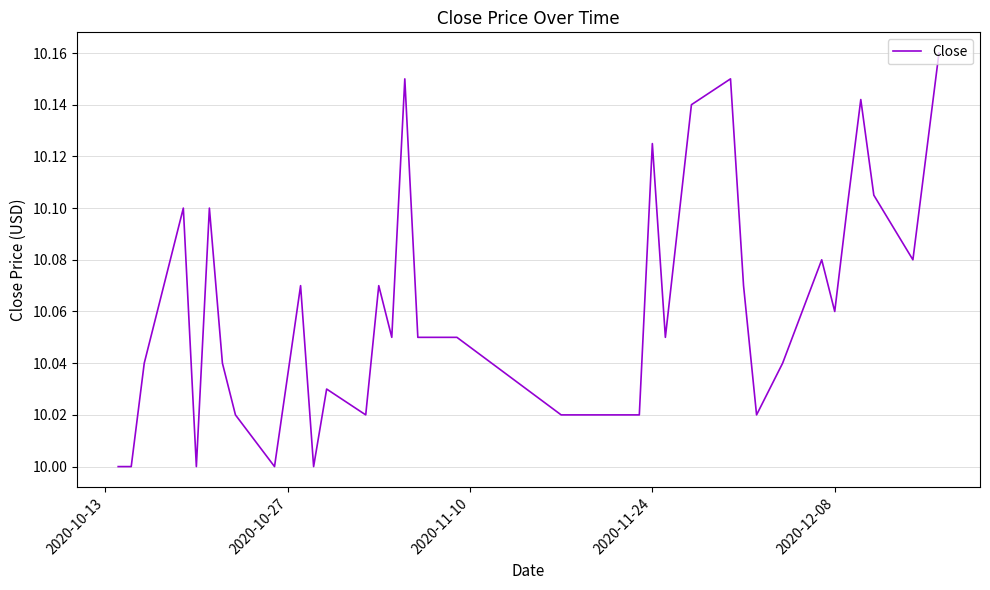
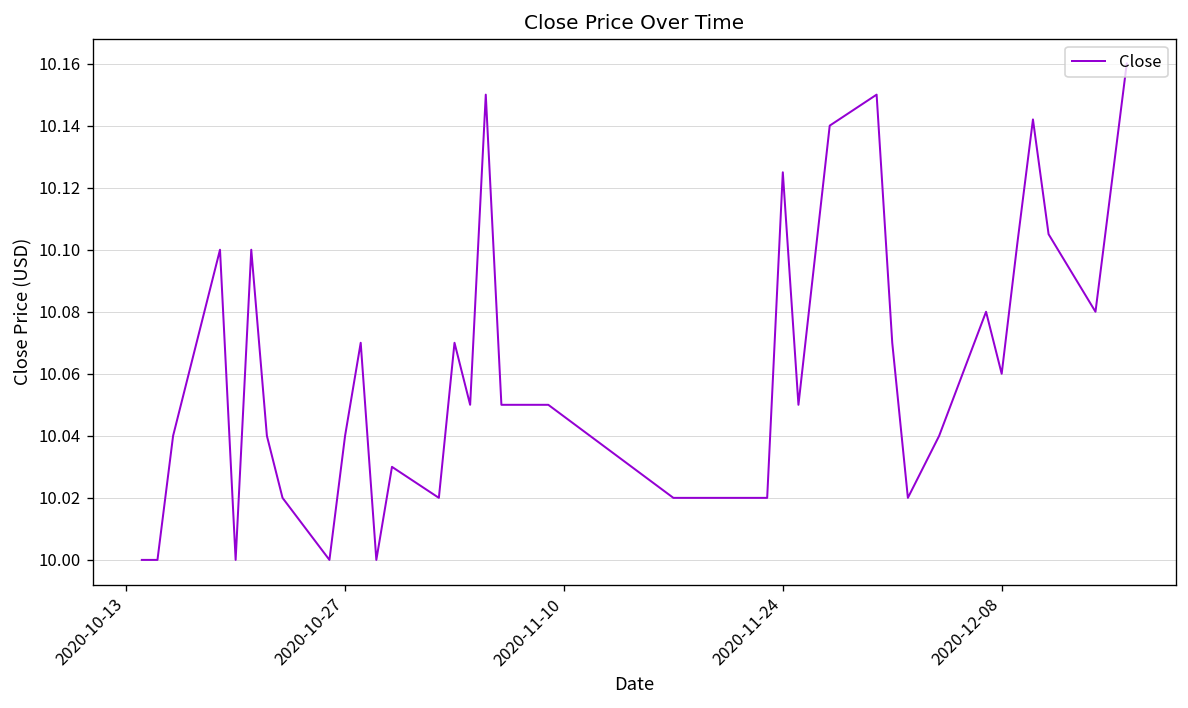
  {
-   "2020-10-27": 10.035,
+   "2020-10-27": 10.040,
    "2020-11-24": 10.125,
    "2020-12-08": 10.060
  }
